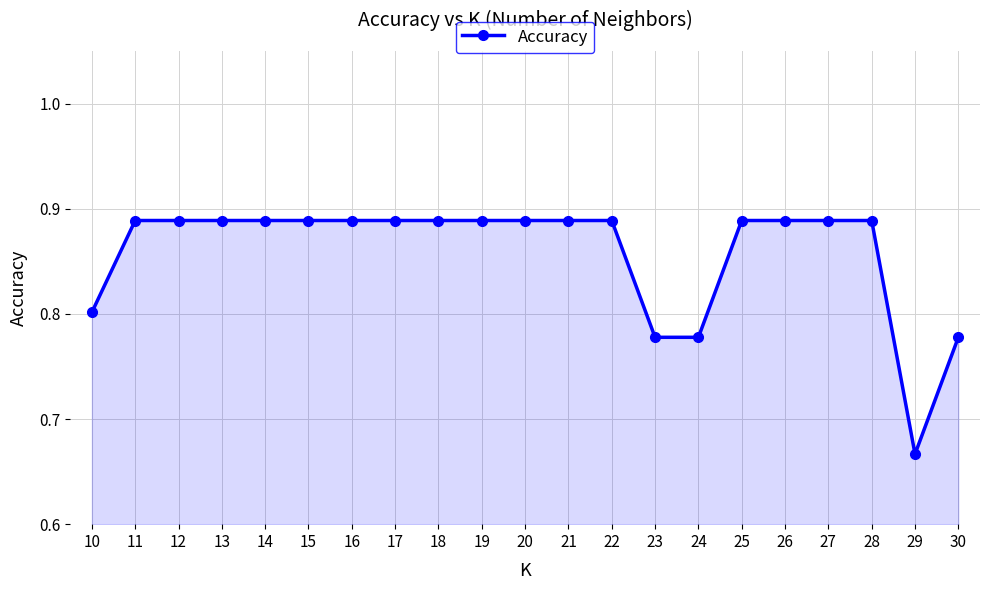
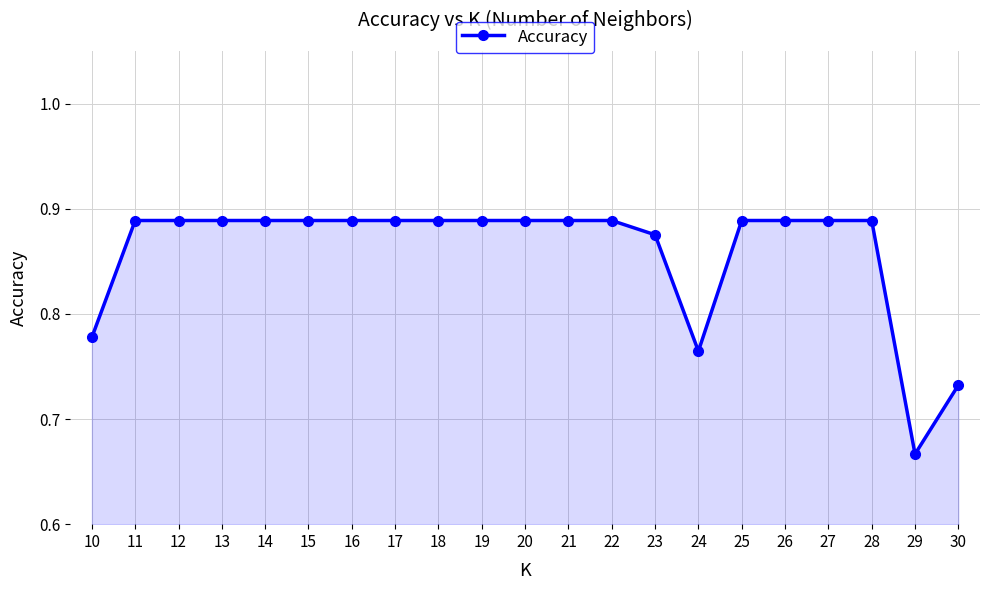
  {
-   "10": 0.802,
+   "10": 0.778,
    "11": 0.889,
    "12": 0.889,
    "13": 0.889,
    "14": 0.889,
    "15": 0.889,
    "16": 0.889,
    "17": 0.889,
    "18": 0.889,
    "19": 0.889,
    "20": 0.889,
    "21": 0.889,
    "22": 0.889,
-   "23": 0.778,
-   "24": 0.778,
+   "23": 0.875,
+   "24": 0.765,
    "25": 0.889,
    "26": 0.889,
    "27": 0.889,
    "28": 0.889,
    "29": 0.667,
-   "30": 0.778
+   "30": 0.732
  }
